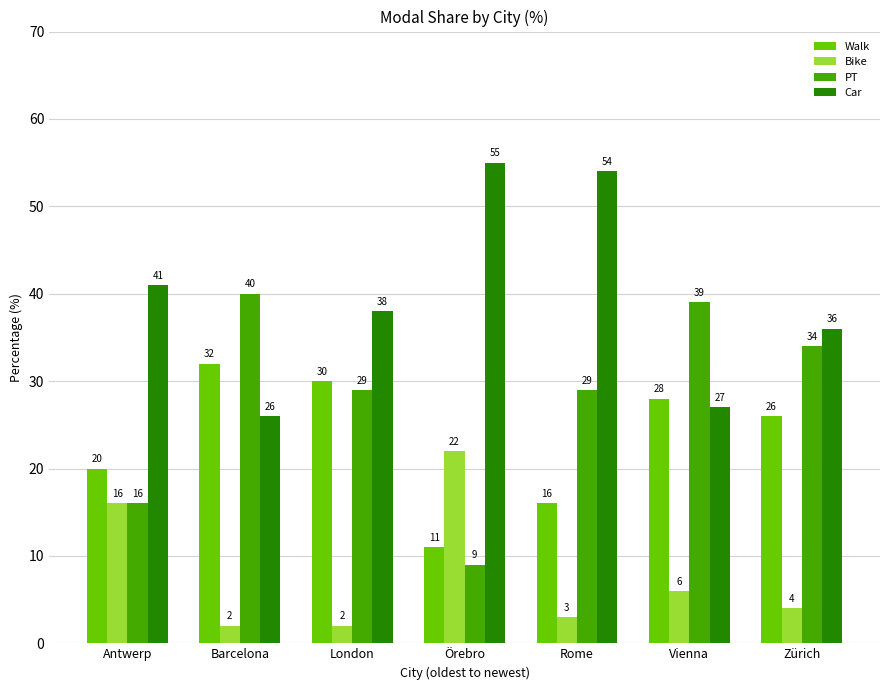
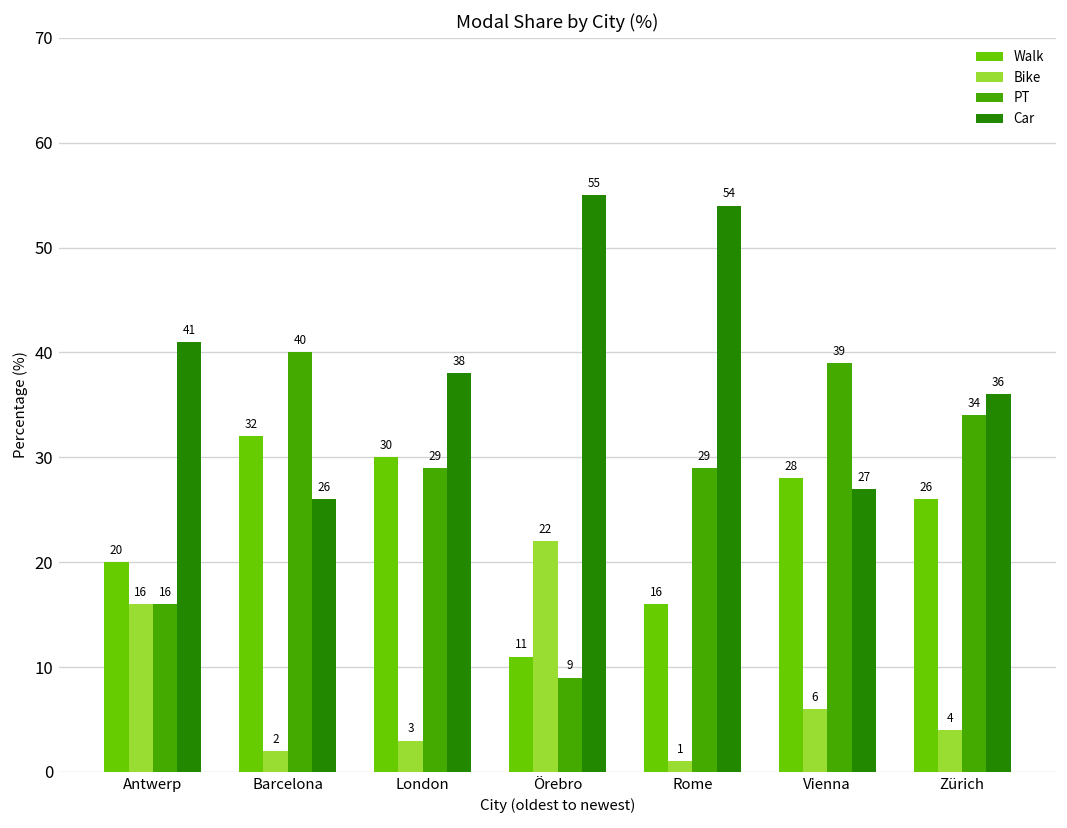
  {
    "Bike": {
      "Antwerp": 16,
      "Barcelona": 2,
-     "London": 2,
+     "London": 3,
      "Örebro": 22,
-     "Rome": 3,
+     "Rome": 1,
      "Vienna": 6,
      "Zürich": 4
    }
  }
